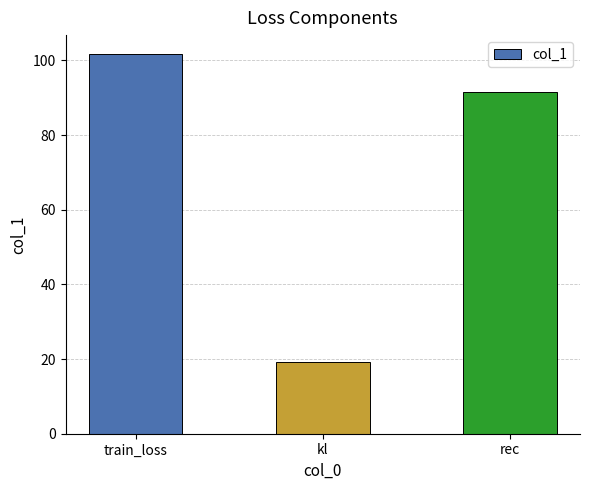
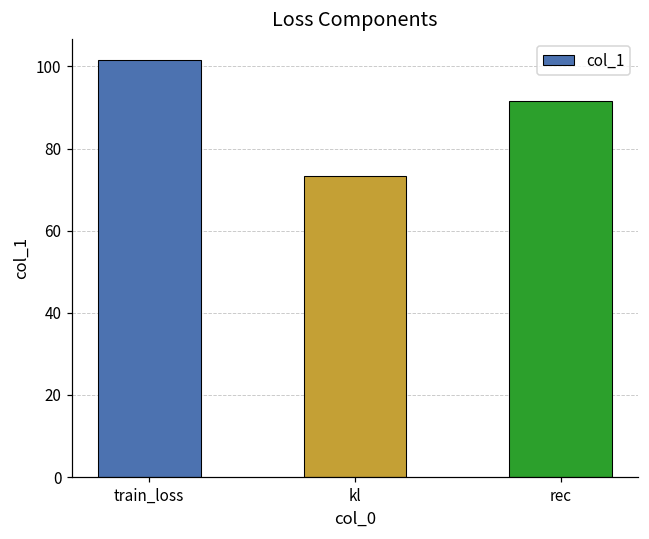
  {
    "train_loss": 102,
-   "kl": 19,
+   "kl": 73,
    "rec": 91
  }
